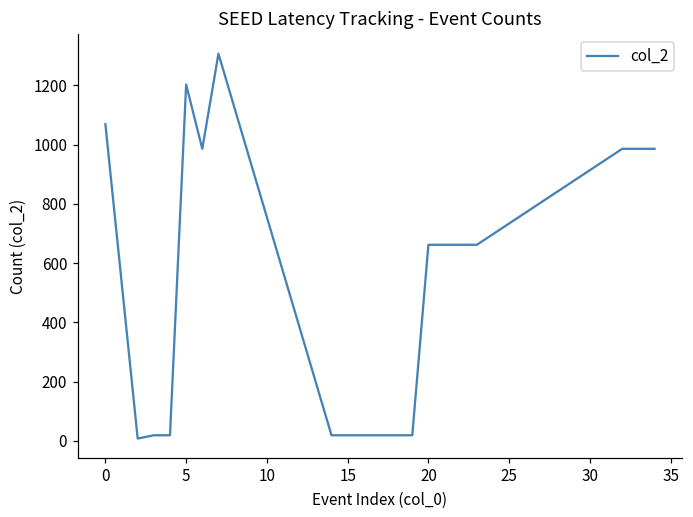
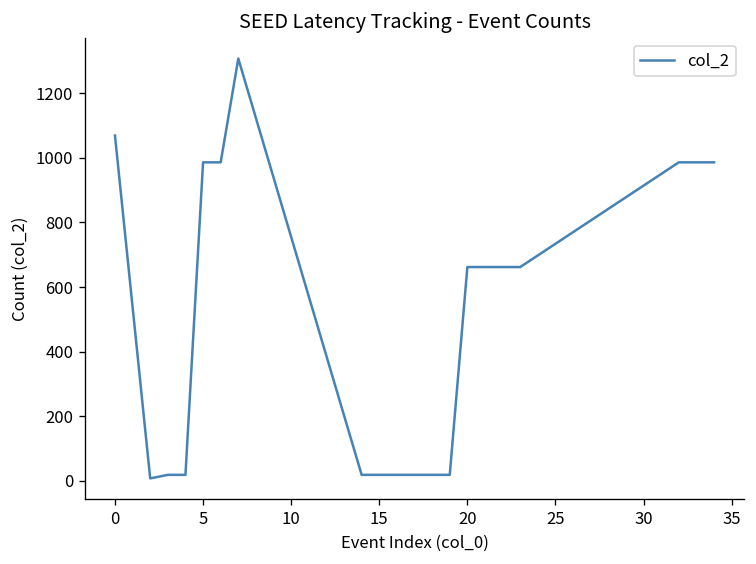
  {
    "0": 1070,
-   "5": 1200,
+   "5": 990,
    "15": 20,
    "20": 660
  }
